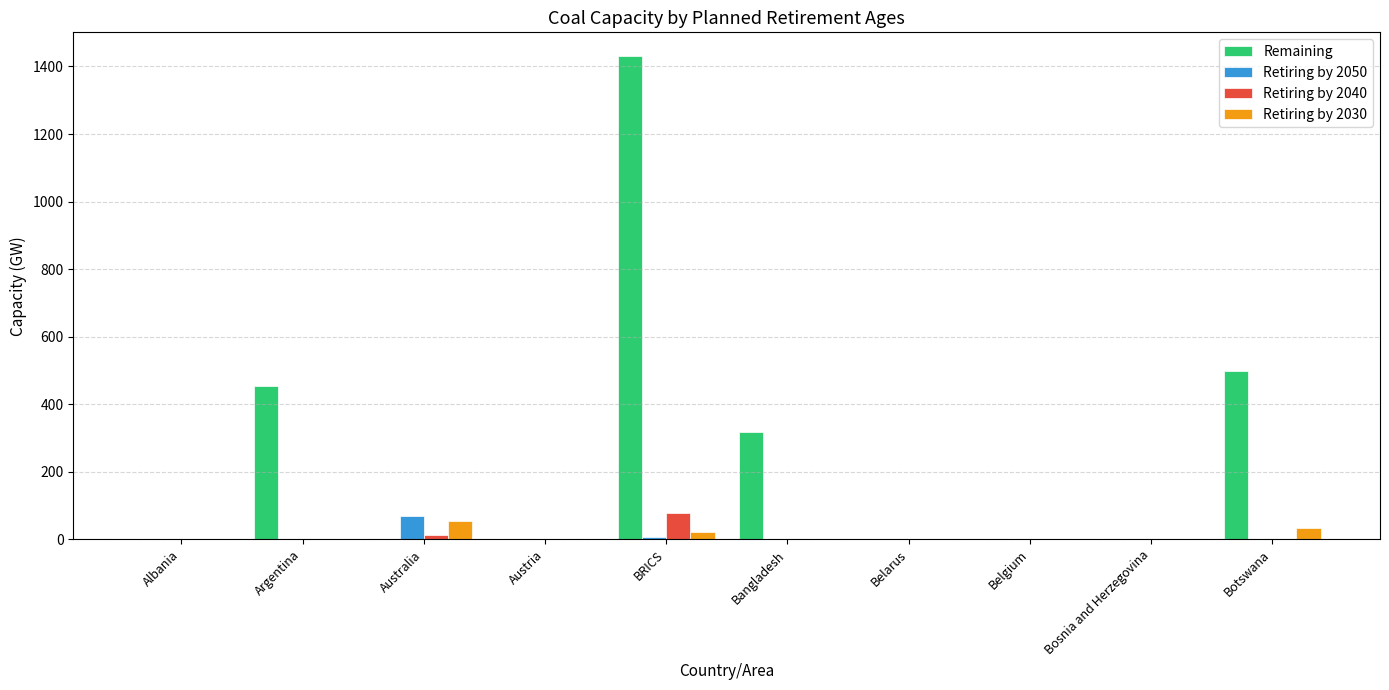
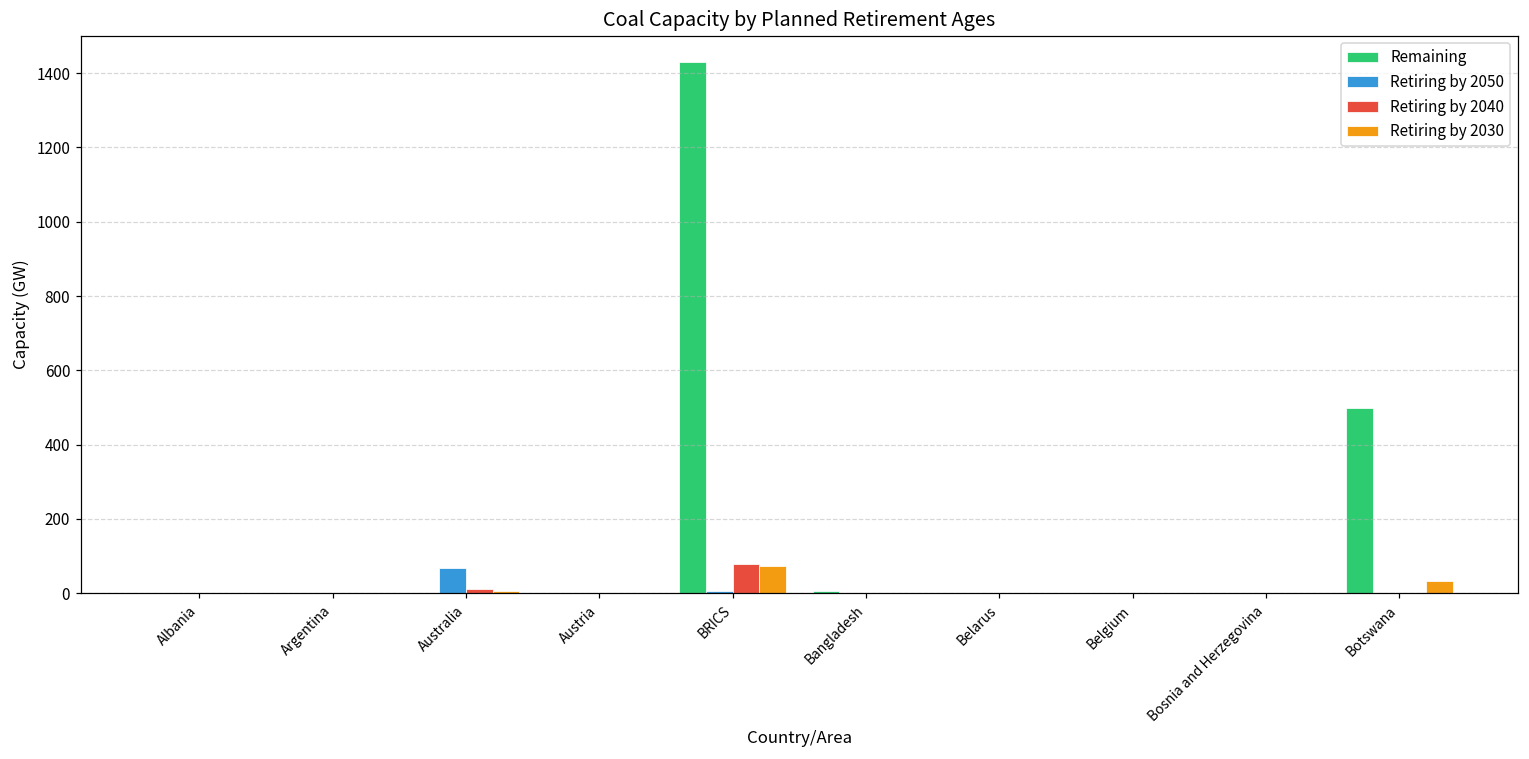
  {
    "Remaining": {
      "Albania": 0,
-     "Argentina": 450,
+     "Argentina": 0,
      "Austria": 0,
      "BRICS": 1430,
-     "Bangladesh": 320,
+     "Bangladesh": 10,
      "Belarus": 0,
      "Belgium": 0,
      "Bosnia and Herzegovina": 0,
      "Botswana": 500
    },
    "Retiring by 2050": {
      "Albania": 0,
      "Argentina": 0,
      "Australia": 70,
      "Austria": 0,
      "Bangladesh": 0,
      "Belarus": 0,
      "Belgium": 0,
      "Bosnia and Herzegovina": 0,
      "Botswana": 0
    },
    "Retiring by 2040": {
      "Albania": 0,
      "Argentina": 0,
      "Australia": 10,
      "Austria": 0,
      "BRICS": 80,
      "Bangladesh": 0,
      "Belarus": 0,
      "Belgium": 0,
      "Bosnia and Herzegovina": 0,
      "Botswana": 0
    },
    "Retiring by 2030": {
      "Albania": 0,
-     "Australia": 50,
+     "Australia": 10,
      "Austria": 0,
-     "BRICS": 20,
+     "BRICS": 70,
      "Bangladesh": 0,
      "Belarus": 0,
      "Belgium": 0,
      "Bosnia and Herzegovina": 0,
      "Botswana": 30
    }
  }
